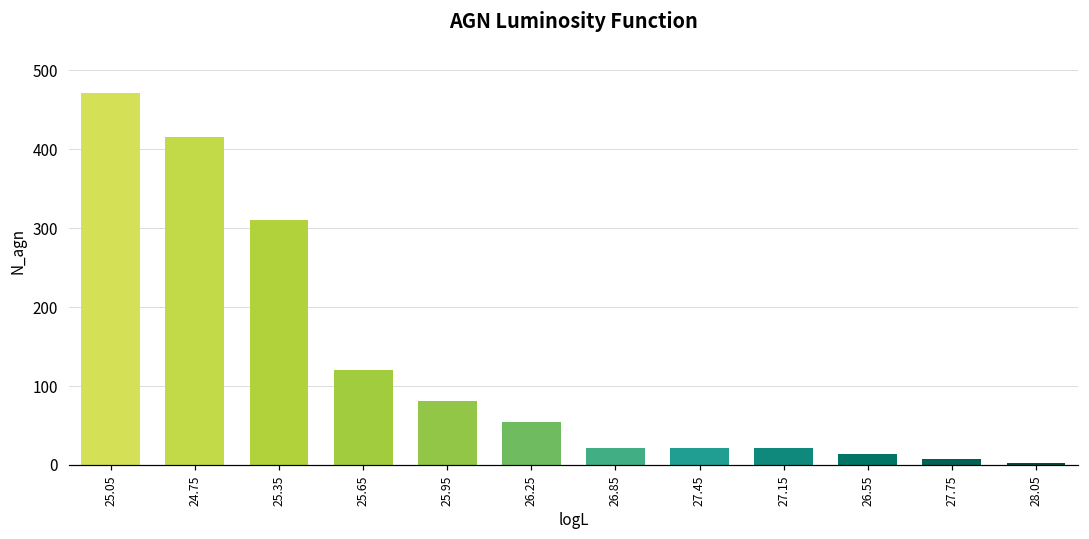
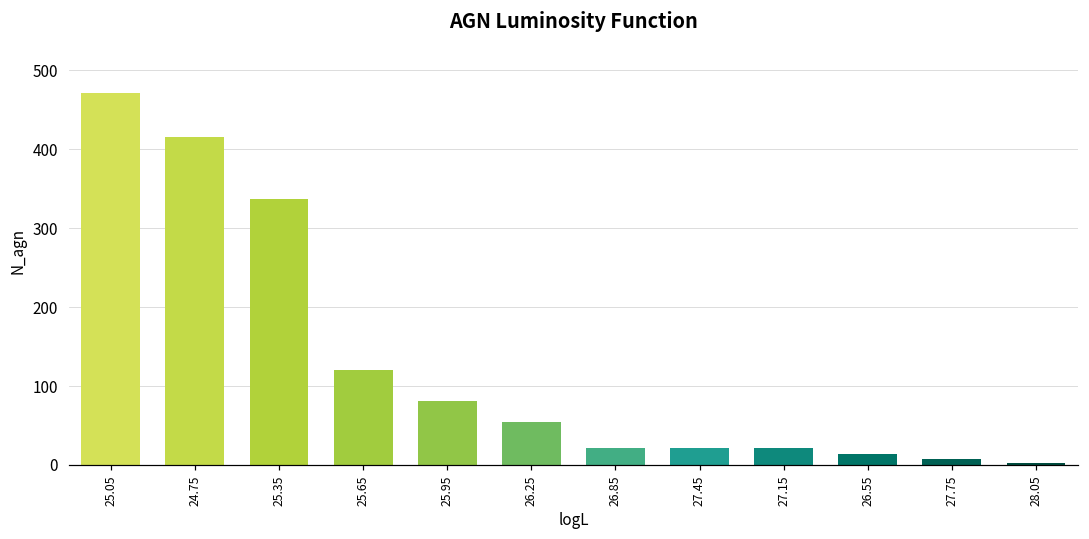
  {
    "25.05": 470,
    "24.75": 420,
-   "25.35": 310,
+   "25.35": 340,
    "25.65": 120,
    "25.95": 80,
    "26.25": 50,
    "26.85": 20,
    "27.45": 20,
    "27.15": 20,
    "26.55": 10,
    "27.75": 10
  }
